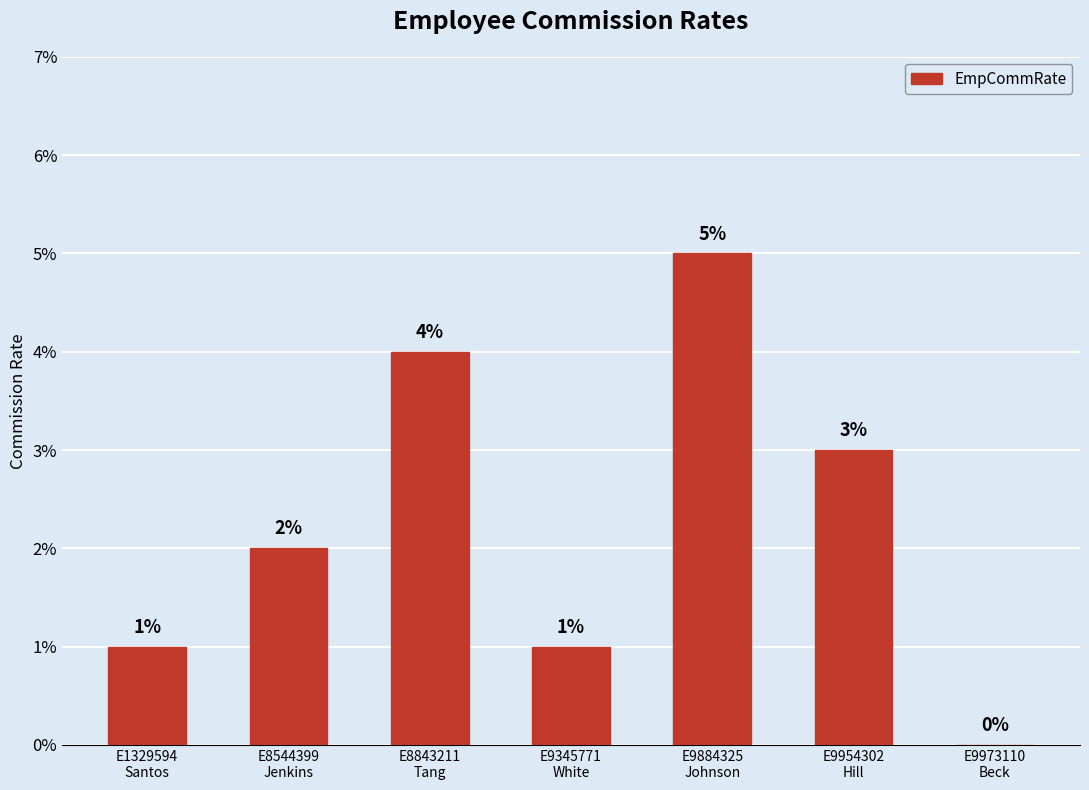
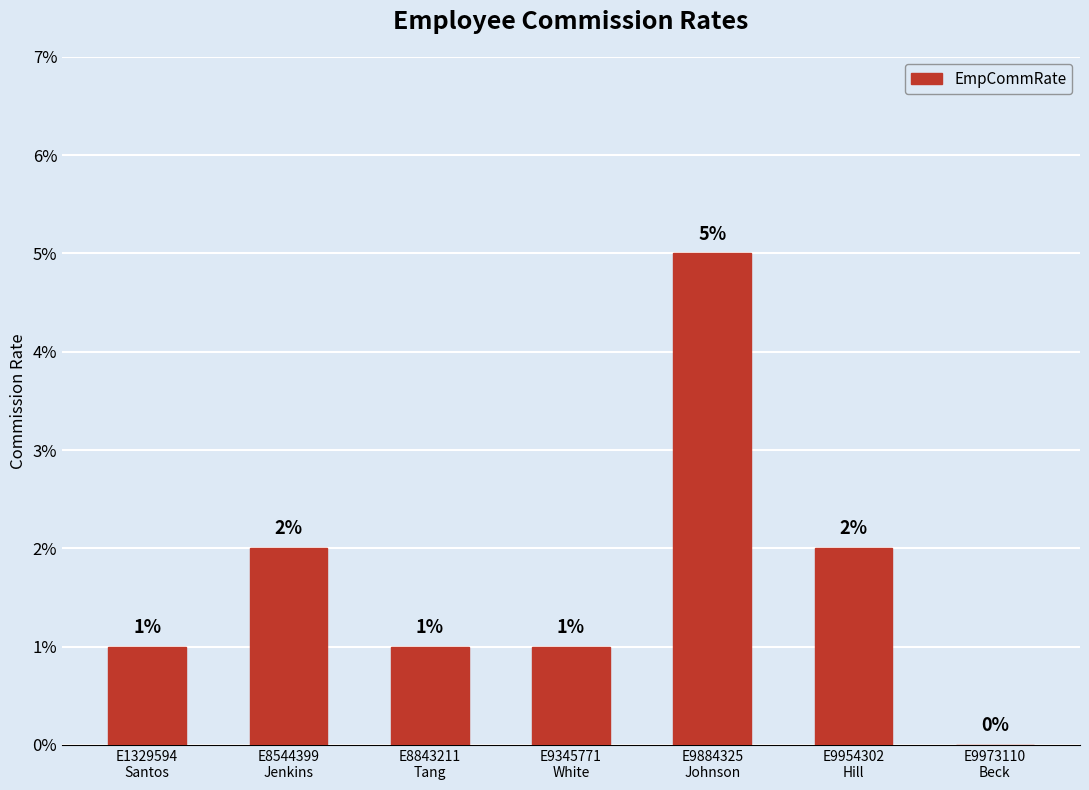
  {
    "E1329594 Santos": "1%",
    "E8544399 Jenkins": "2%",
-   "E8843211 Tang": "4%",
+   "E8843211 Tang": "1%",
    "E9345771 White": "1%",
    "E9884325 Johnson": "5%",
-   "E9954302 Hill": "3%",
+   "E9954302 Hill": "2%",
    "E9973110 Beck": "0%"
  }
